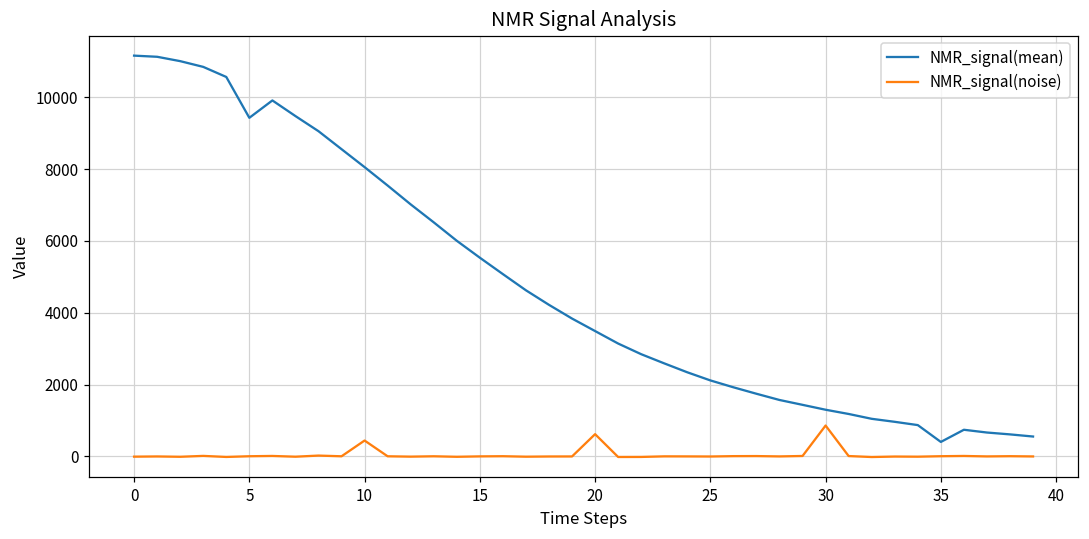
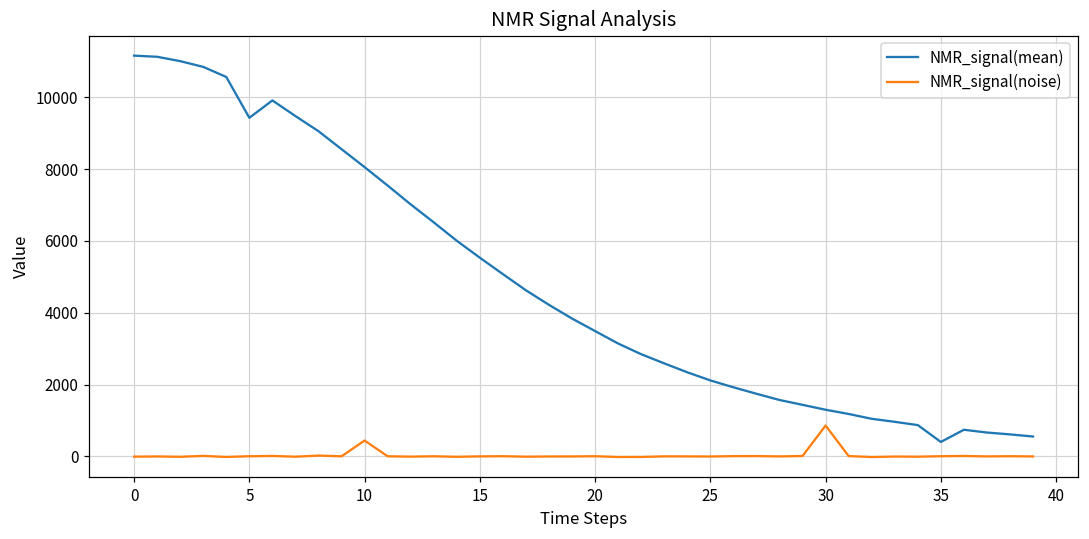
  {
    "NMR_signal(mean)": {
      "0": 11200,
      "5": 9400,
      "10": 8100,
      "15": 5500,
      "20": 3500,
      "25": 2100,
      "30": 1300,
      "35": 400
    },
    "NMR_signal(noise)": {
      "0": 0,
      "5": 0,
      "10": 400,
      "15": 0,
-     "20": 600,
+     "20": 0,
      "25": 0,
      "30": 900,
      "35": 0
    }
  }
